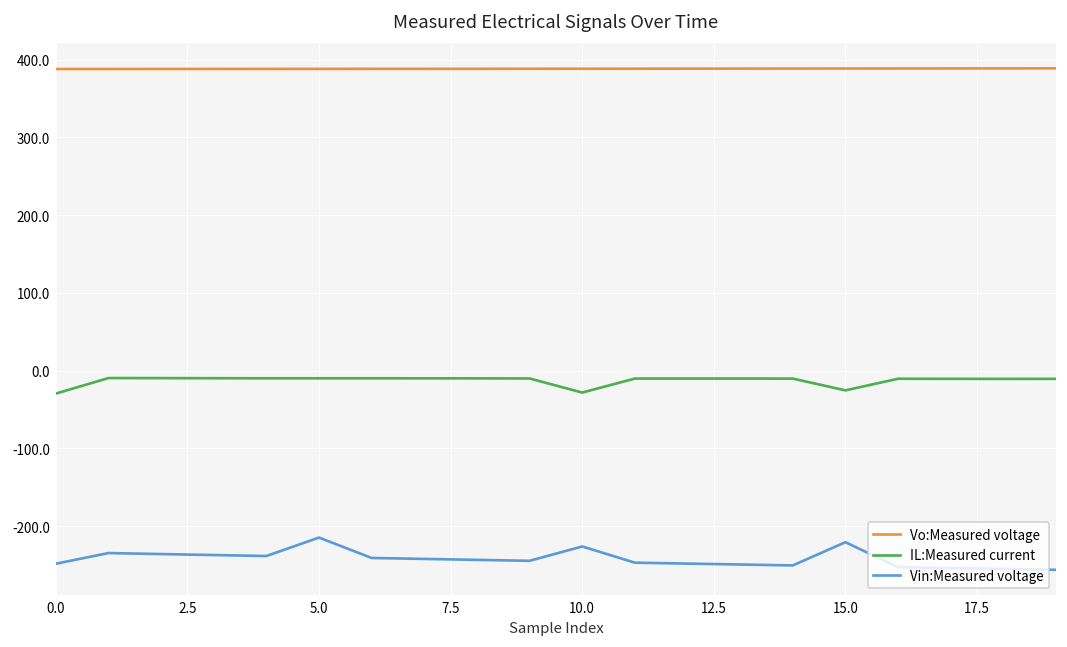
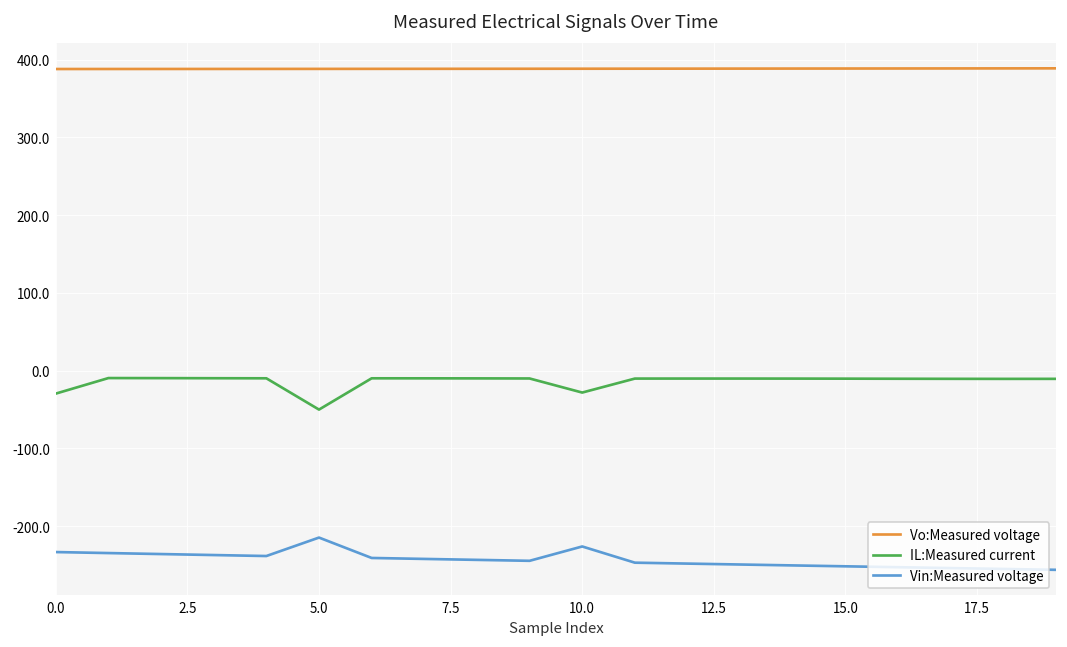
  {
    "Vo:Measured voltage": {
      "0.0": 390,
      "5.0": 390,
      "10.0": 390,
      "15.0": 390
    },
    "IL:Measured current": {
      "0.0": -30,
-     "5.0": -10,
+     "5.0": -50,
      "10.0": -30,
-     "15.0": -30
+     "15.0": -10
    },
    "Vin:Measured voltage": {
-     "0.0": -250,
+     "0.0": -230,
      "5.0": -210,
      "10.0": -230,
-     "15.0": -220
+     "15.0": -250
    }
  }
